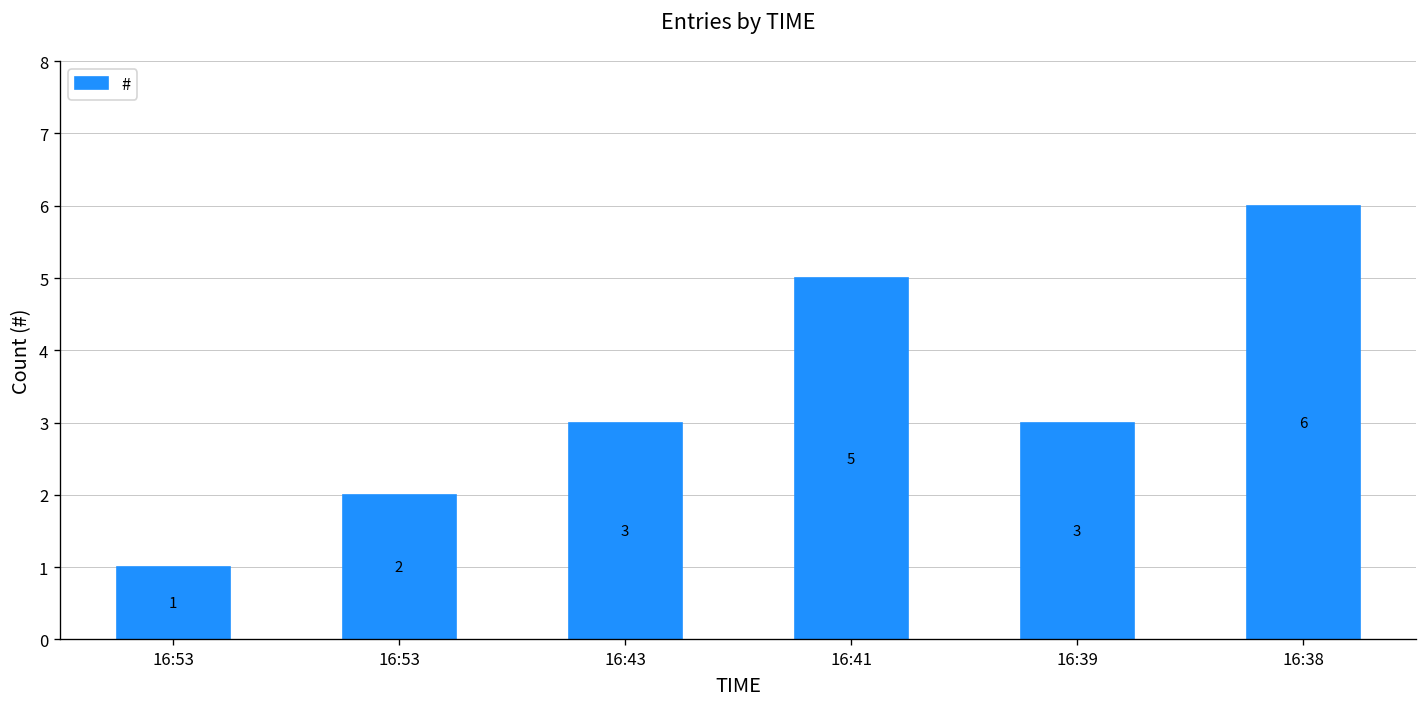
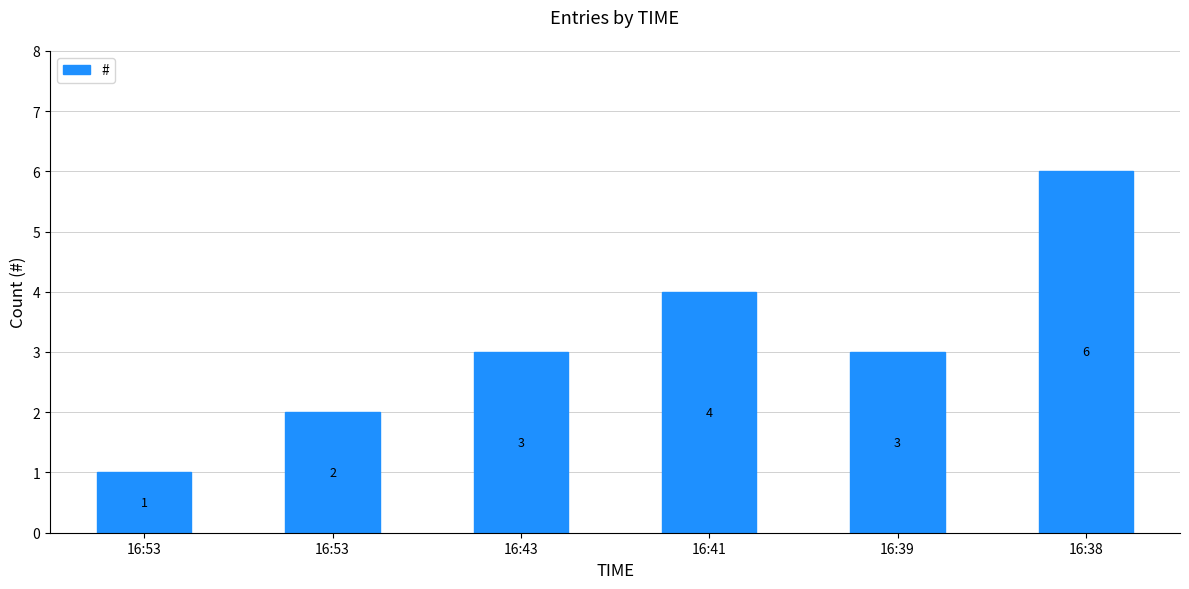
  {
    "16:43": 3,
-   "16:41": 5,
+   "16:41": 4,
    "16:39": 3,
    "16:38": 6
  }
